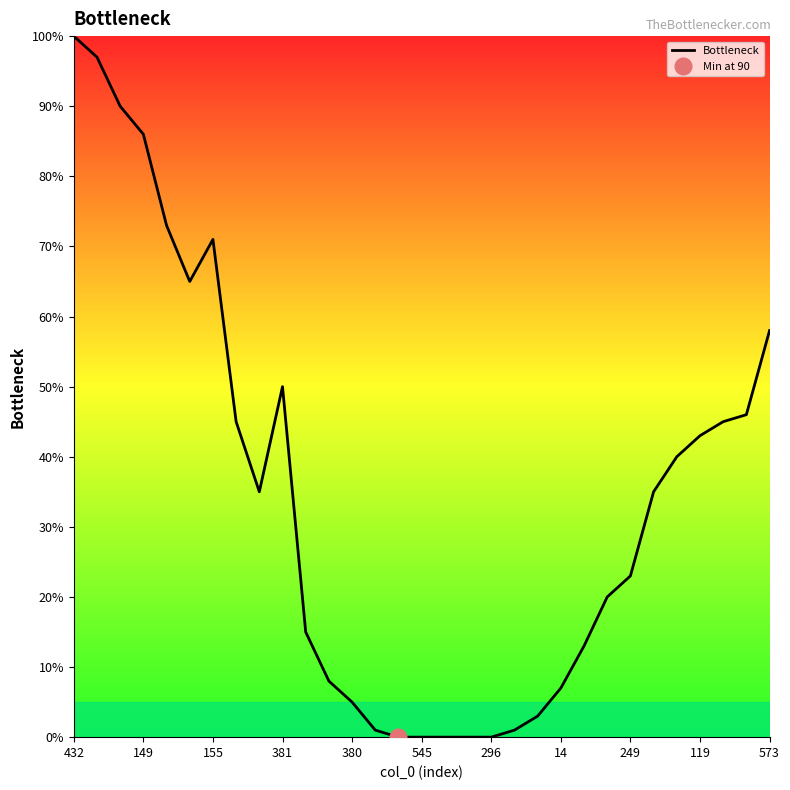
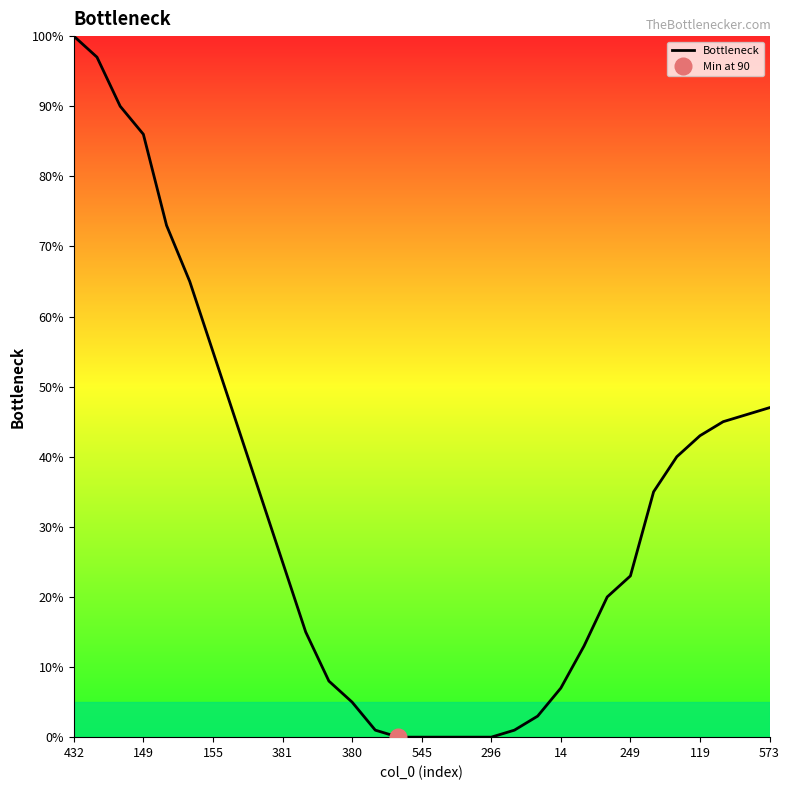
  {
    "Bottleneck": {
      "432": "100%",
      "149": "86%",
-     "155": "71%",
-     "381": "50%",
+     "155": "55%",
+     "381": "25%",
      "249": "23%",
      "119": "43%",
-     "573": "58%"
+     "573": "47%"
    }
  }
